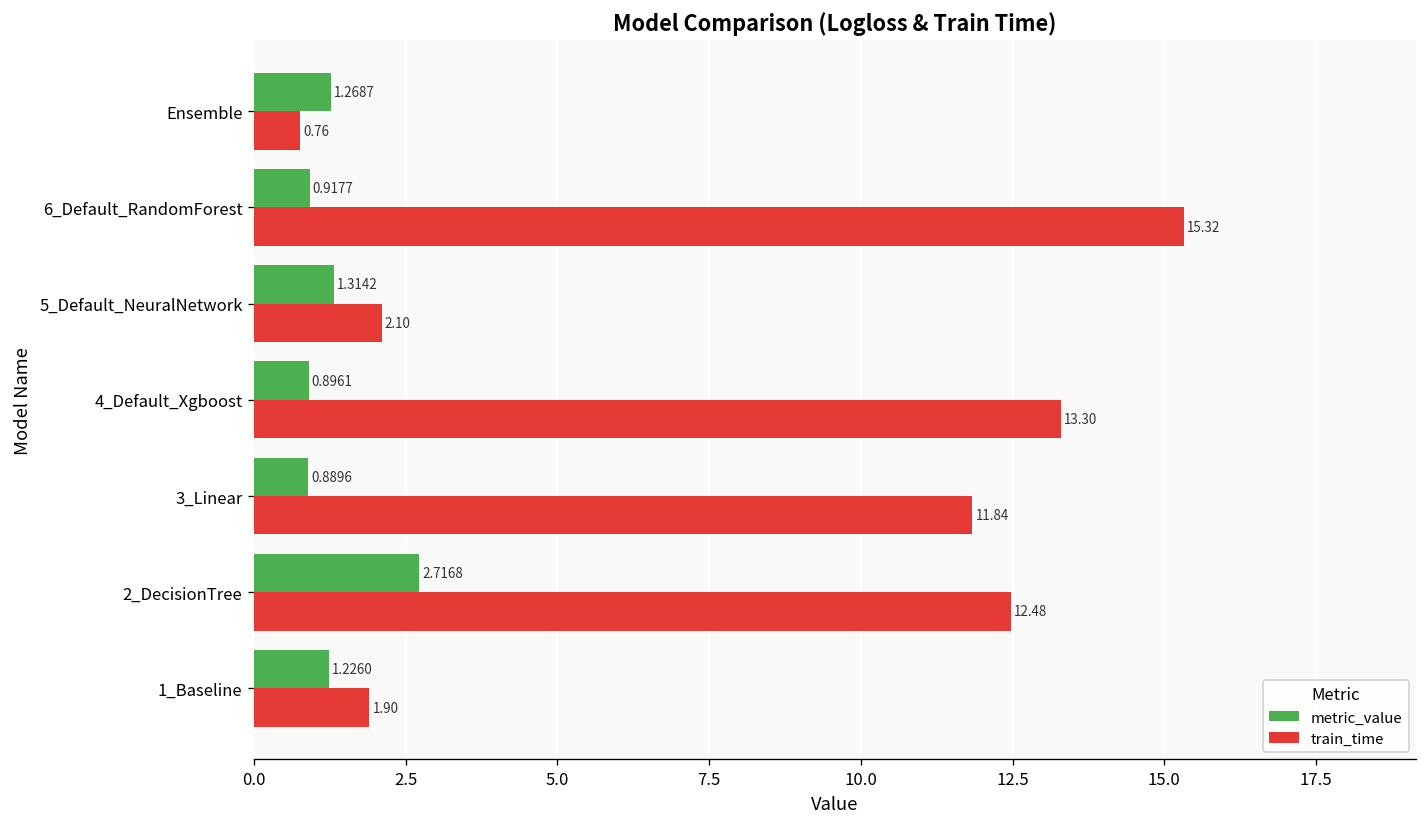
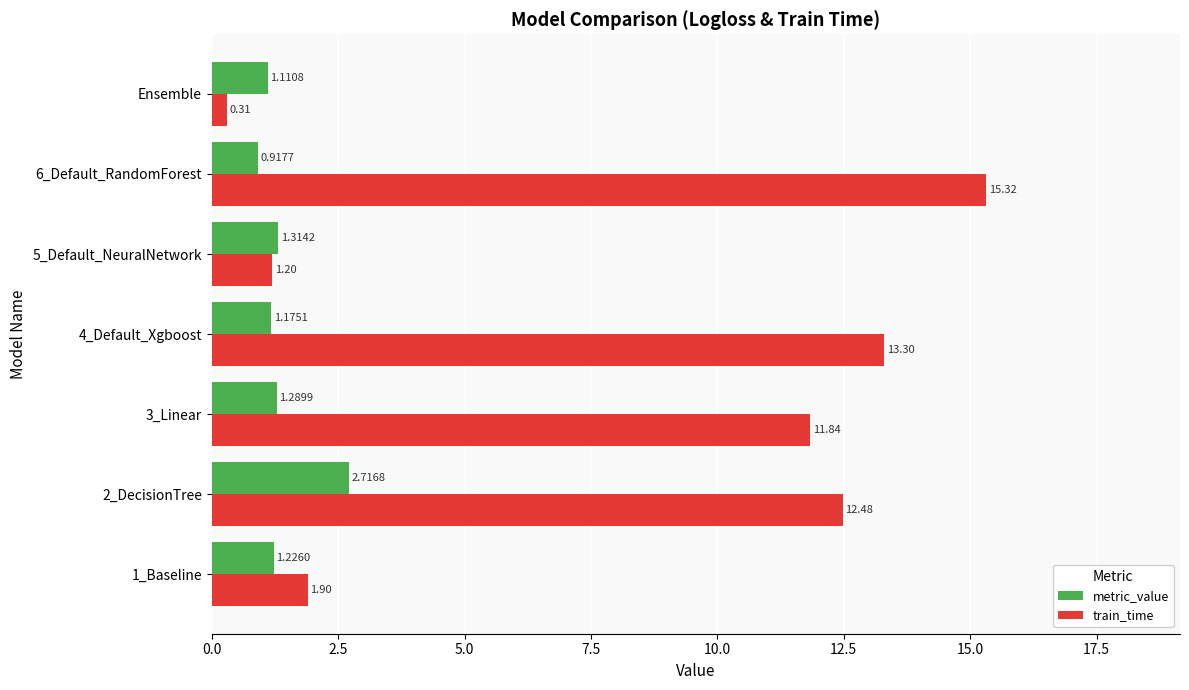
  {
    "metric_value": {
-     "Ensemble": 1.2687,
+     "Ensemble": 1.1108,
      "6_Default_RandomForest": 0.9177,
      "5_Default_NeuralNetwork": 1.3142,
-     "4_Default_Xgboost": 0.8961,
-     "3_Linear": 0.8896,
+     "4_Default_Xgboost": 1.1751,
+     "3_Linear": 1.2899,
      "2_DecisionTree": 2.7168,
      "1_Baseline": 1.2260
    },
    "train_time": {
-     "Ensemble": 0.76,
+     "Ensemble": 0.31,
      "6_Default_RandomForest": 15.32,
-     "5_Default_NeuralNetwork": 2.10,
+     "5_Default_NeuralNetwork": 1.20,
      "4_Default_Xgboost": 13.30,
      "3_Linear": 11.84,
      "2_DecisionTree": 12.48,
      "1_Baseline": 1.90
    }
  }
